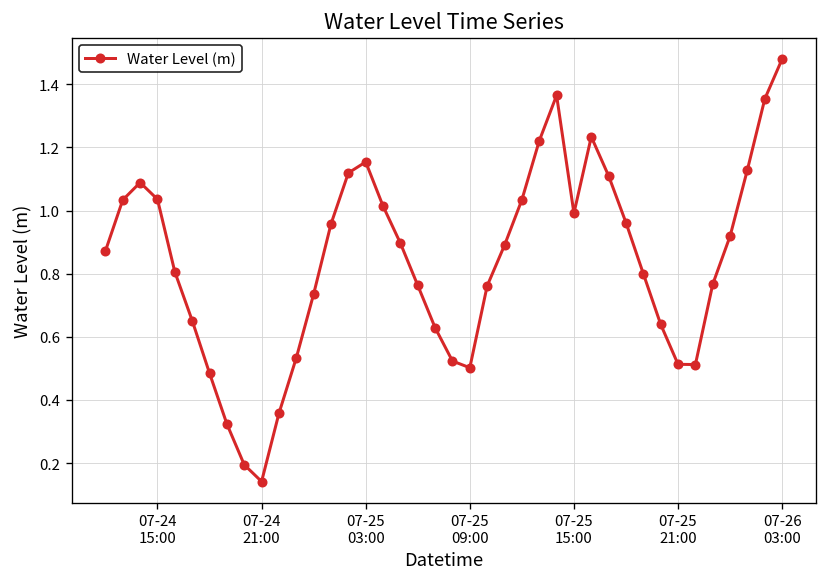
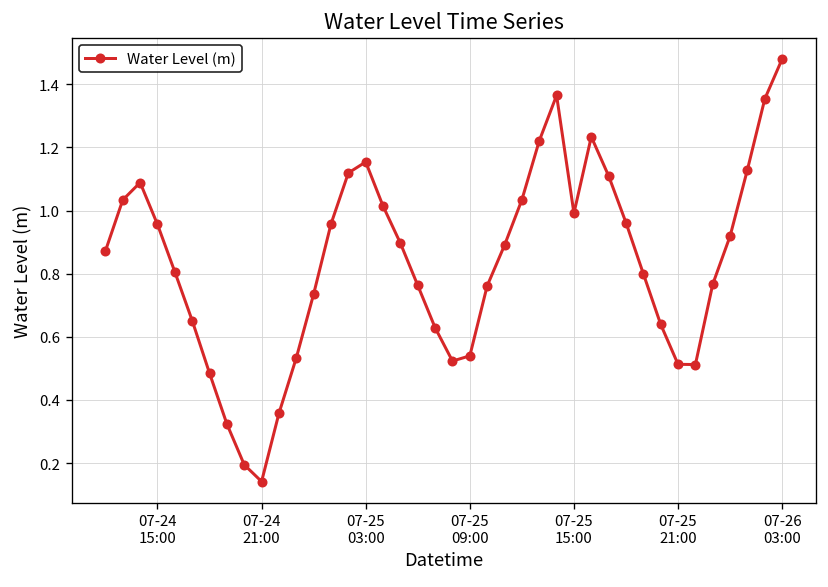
  {
-   "07-24 15:00": 1.04,
+   "07-24 15:00": 0.96,
    "07-24 21:00": 0.14,
    "07-25 03:00": 1.15,
-   "07-25 09:00": 0.50,
+   "07-25 09:00": 0.54,
    "07-25 15:00": 0.99,
    "07-25 21:00": 0.51,
    "07-26 03:00": 1.48
  }
